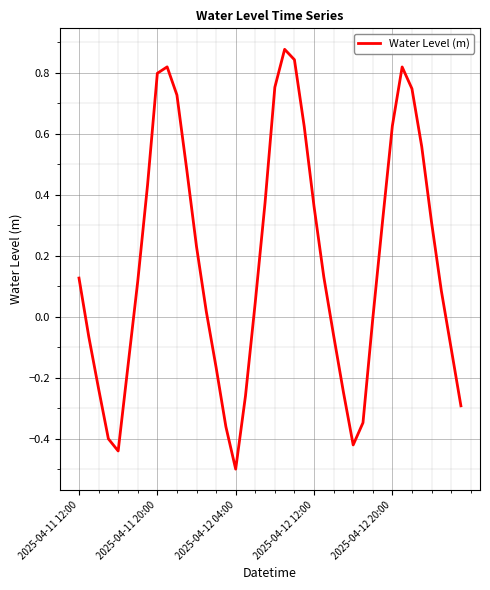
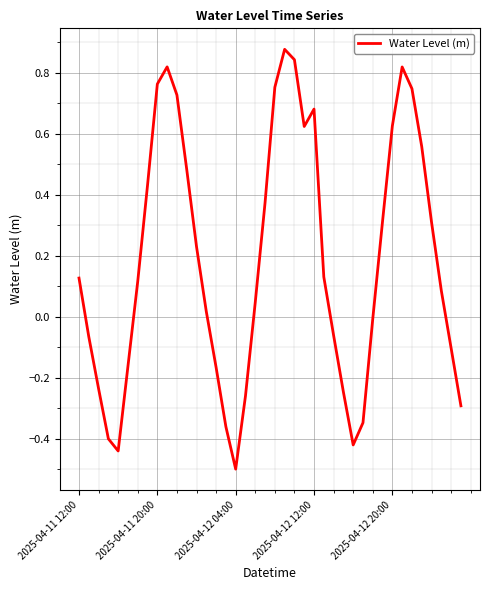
  {
    "2025-04-11 12:00": 0.13,
-   "2025-04-11 20:00": 0.80,
+   "2025-04-11 20:00": 0.76,
    "2025-04-12 04:00": -0.50,
-   "2025-04-12 12:00": 0.36,
+   "2025-04-12 12:00": 0.68,
    "2025-04-12 20:00": 0.63
  }
